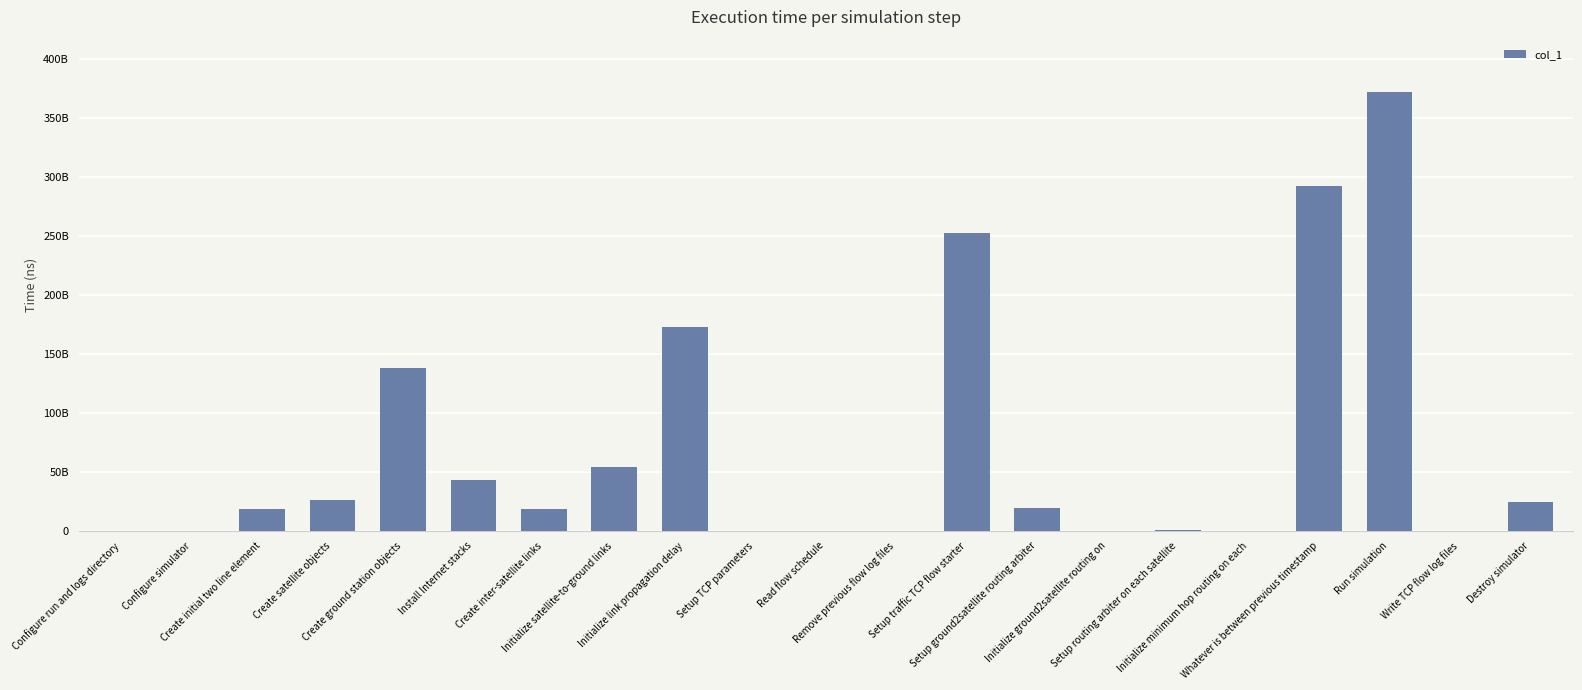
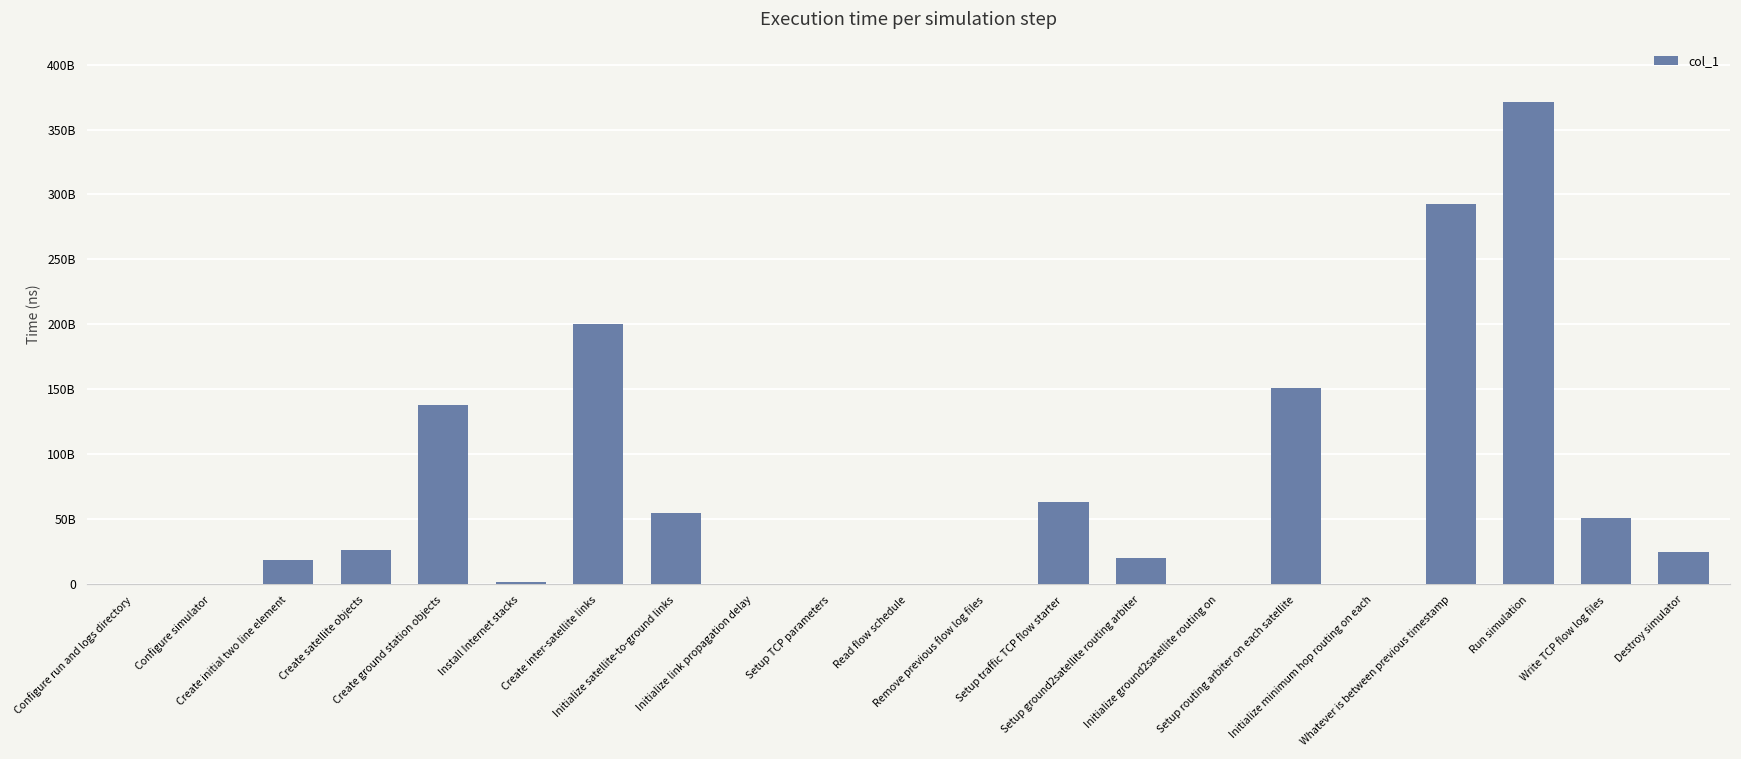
  {
    "Create initial two line element": 18000000000,
    "Create satellite objects": 26000000000,
    "Create ground station objects": 138000000000,
-   "Install Internet stacks": 43000000000,
-   "Create inter-satellite links": 18000000000,
+   "Install Internet stacks": 1000000000,
+   "Create inter-satellite links": 200000000000,
    "Initialize satellite-to-ground links": 54000000000,
-   "Initialize link propagation delay": 173000000000,
-   "Setup traffic TCP flow starter": 253000000000,
+   "Initialize link propagation delay": 0,
+   "Setup traffic TCP flow starter": 63000000000,
    "Setup ground2satellite routing arbiter": 20000000000,
-   "Setup routing arbiter on each satellite": 1000000000,
+   "Setup routing arbiter on each satellite": 151000000000,
    "Whatever is between previous timestamp": 292000000000,
    "Run simulation": 372000000000,
-   "Write TCP flow log files": 0,
+   "Write TCP flow log files": 51000000000,
    "Destroy simulator": 24000000000
  }
